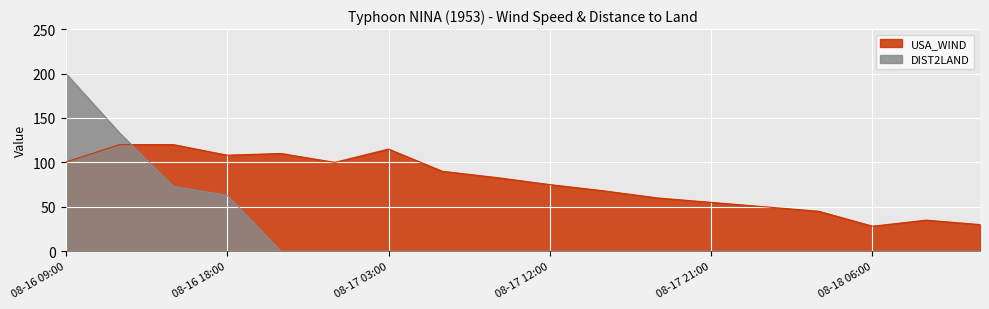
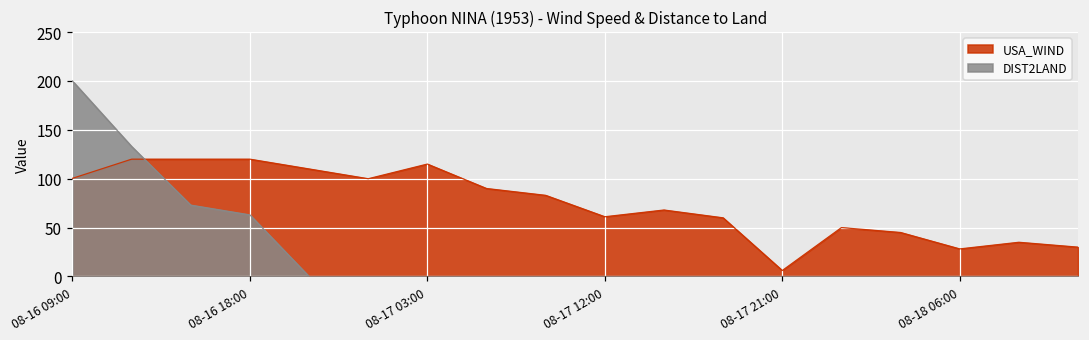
  {
    "USA_WIND": {
      "08-16 09:00": 100,
-     "08-16 18:00": 110,
+     "08-16 18:00": 120,
      "08-17 03:00": 120,
-     "08-17 12:00": 80,
-     "08-17 21:00": 60,
+     "08-17 12:00": 60,
+     "08-17 21:00": 10,
      "08-18 06:00": 30
    },
    "DIST2LAND": {
      "08-16 09:00": 200,
      "08-16 18:00": 60,
      "08-17 03:00": 0,
      "08-17 12:00": 0,
      "08-17 21:00": 0,
      "08-18 06:00": 0
    }
  }
